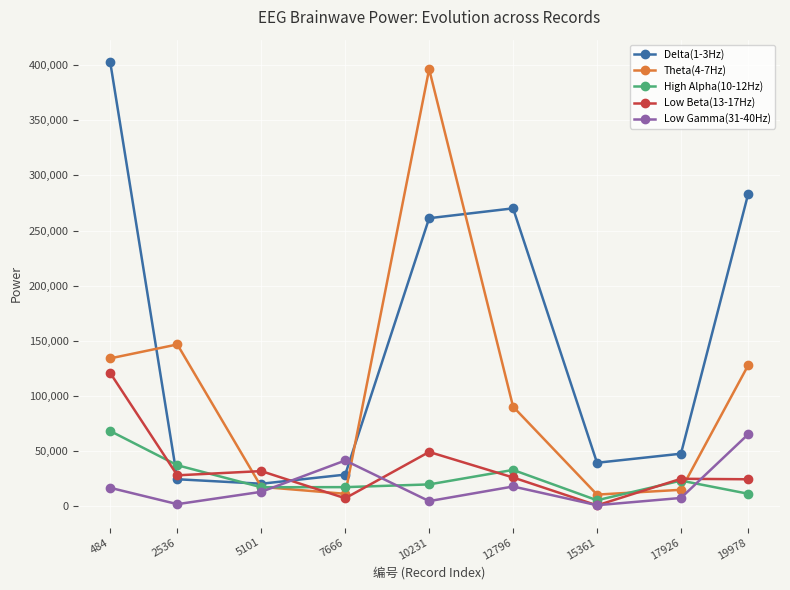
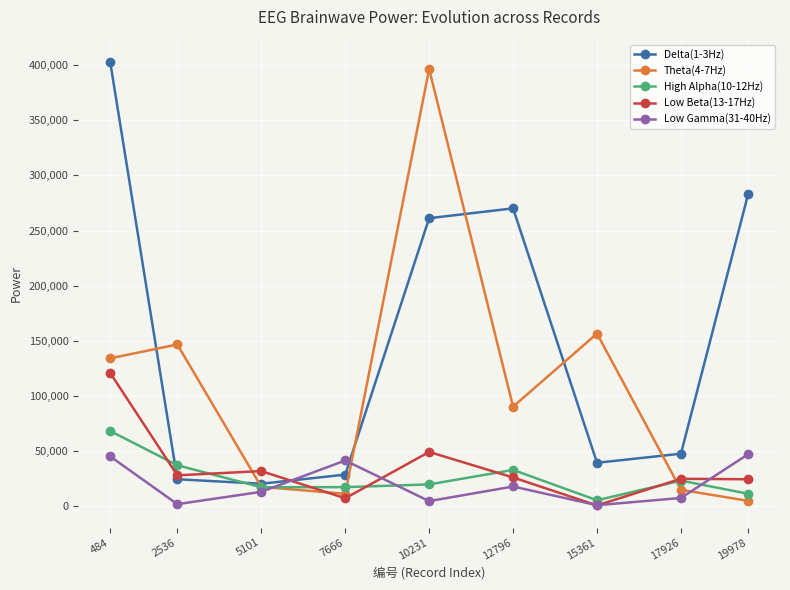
  {
    "Delta(1-3Hz)": {
      "484": "403,000",
      "2536": "25,000",
      "5101": "20,000",
      "7666": "29,000",
      "10231": "261,000",
      "12796": "270,000",
      "15361": "39,000",
      "17926": "48,000",
      "19978": "283,000"
    },
    "Theta(4-7Hz)": {
      "484": "134,000",
      "2536": "147,000",
      "7666": "11,000",
      "10231": "396,000",
      "12796": "90,000",
-     "15361": "11,000",
+     "15361": "157,000",
      "17926": "15,000",
-     "19978": "128,000"
+     "19978": "5,000"
    },
    "High Alpha(10-12Hz)": {
      "484": "68,000",
      "2536": "37,000",
      "7666": "17,000",
      "10231": "20,000",
      "12796": "33,000",
      "15361": "5,000",
      "19978": "11,000"
    },
    "Low Beta(13-17Hz)": {
      "484": "121,000",
      "2536": "28,000",
      "5101": "32,000",
      "7666": "7,000",
      "10231": "49,000",
      "12796": "26,000",
      "19978": "25,000"
    },
    "Low Gamma(31-40Hz)": {
-     "484": "17,000",
+     "484": "45,000",
      "2536": "2,000",
      "5101": "13,000",
      "7666": "42,000",
      "10231": "5,000",
      "12796": "18,000",
      "17926": "8,000",
-     "19978": "65,000"
+     "19978": "47,000"
    }
  }
